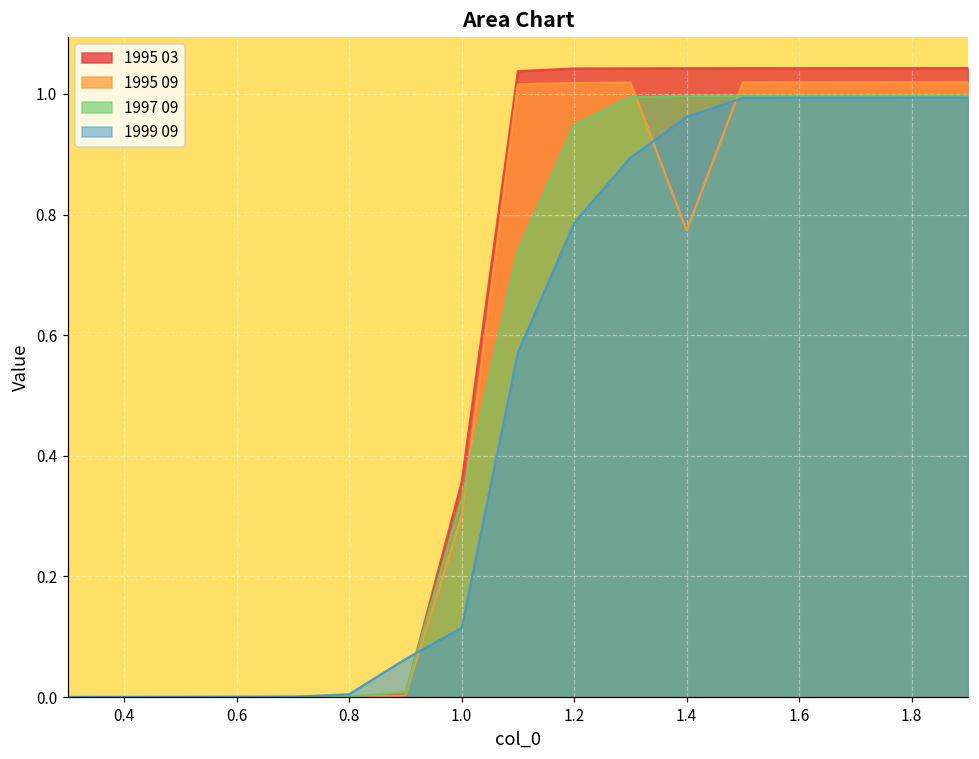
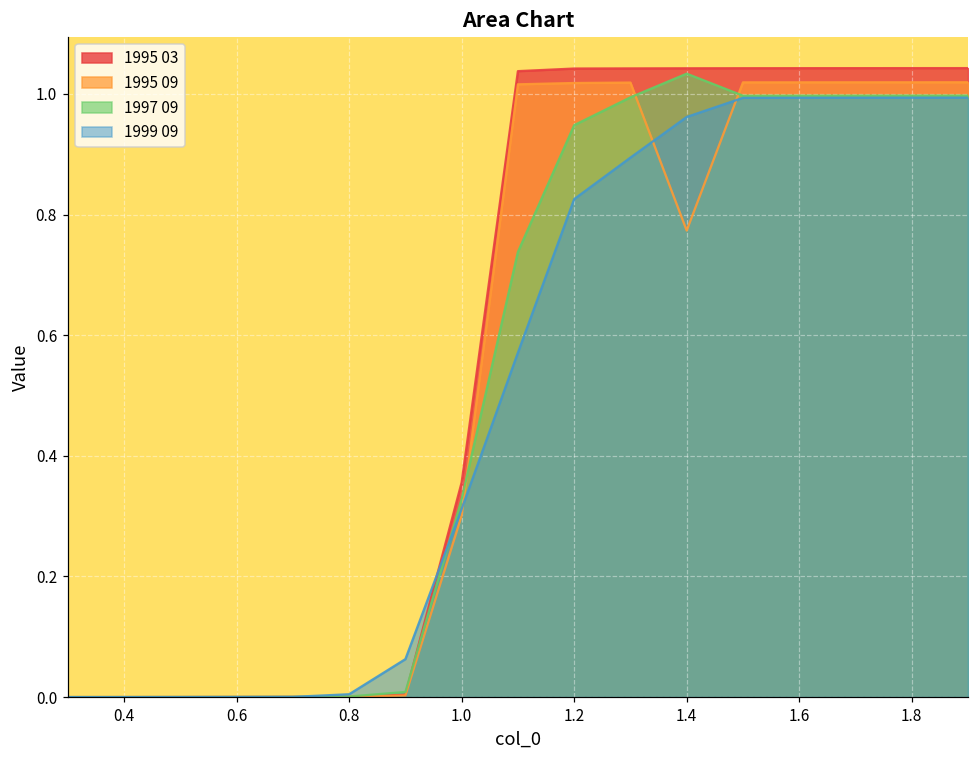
  {
    "1995 03": {
      "1.0": 0.36,
      "1.2": 1.04,
      "1.4": 1.04,
      "1.6": 1.04,
      "1.8": 1.04
    },
    "1995 09": {
      "1.0": 0.30,
      "1.2": 1.02,
      "1.4": 0.77,
      "1.6": 1.02,
      "1.8": 1.02
    },
    "1997 09": {
      "1.0": 0.33,
      "1.2": 0.95,
-     "1.4": 1.00
+     "1.4": 1.03
    },
    "1999 09": {
-     "1.0": 0.11,
-     "1.2": 0.79,
+     "1.0": 0.31,
+     "1.2": 0.83,
      "1.4": 0.96
    }
  }
